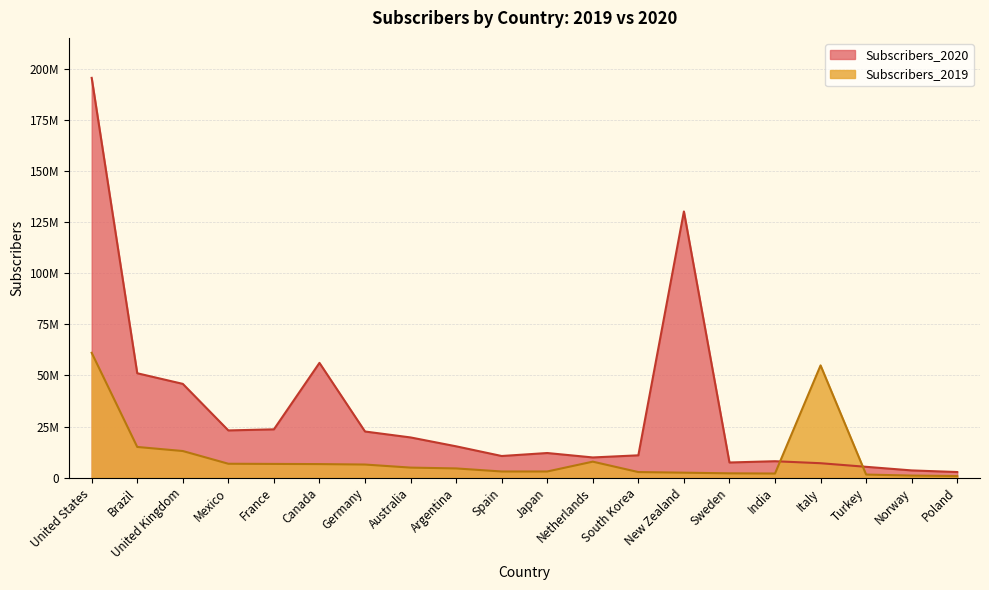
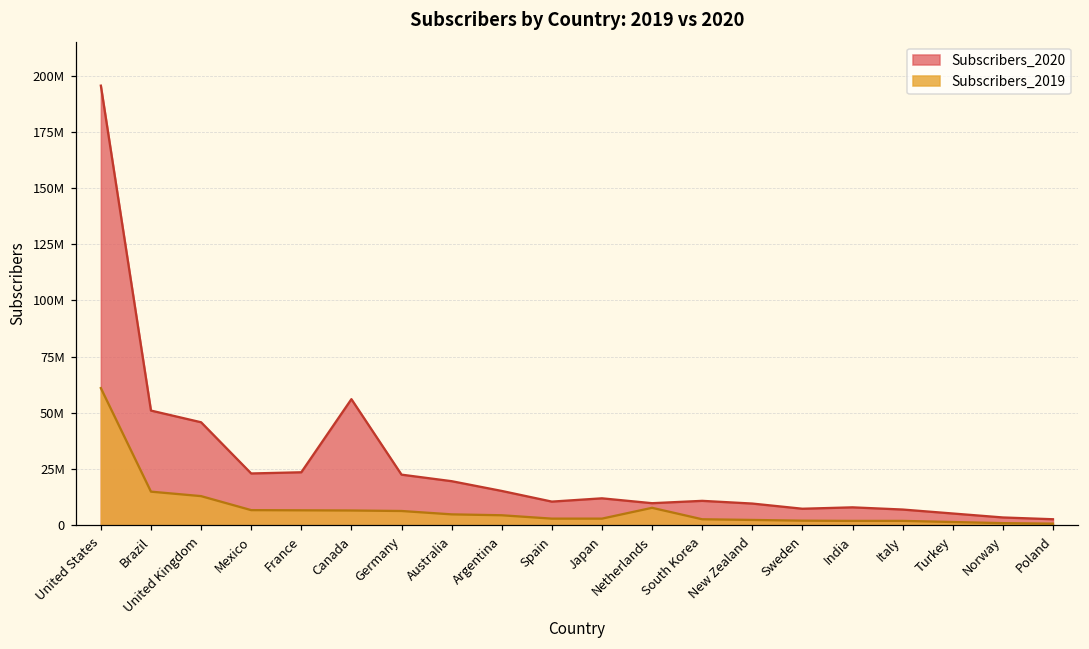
  {
    "Subscribers_2020": {
      "United States": 196000000,
      "Brazil": 51000000,
      "United Kingdom": 46000000,
      "Mexico": 23000000,
      "France": 24000000,
      "Canada": 56000000,
      "Germany": 23000000,
      "Australia": 20000000,
      "Argentina": 15000000,
      "Spain": 11000000,
      "Japan": 12000000,
      "Netherlands": 10000000,
      "South Korea": 11000000,
-     "New Zealand": 130000000,
+     "New Zealand": 10000000,
      "Sweden": 7000000,
      "India": 8000000,
      "Italy": 7000000,
      "Turkey": 5000000,
      "Norway": 4000000,
      "Poland": 3000000
    },
    "Subscribers_2019": {
      "United States": 61000000,
      "Brazil": 15000000,
      "United Kingdom": 13000000,
      "Mexico": 7000000,
      "France": 7000000,
      "Canada": 7000000,
      "Germany": 6000000,
      "Australia": 5000000,
      "Argentina": 5000000,
      "Spain": 3000000,
      "Japan": 3000000,
      "Netherlands": 8000000,
      "South Korea": 3000000,
      "New Zealand": 2000000,
      "Sweden": 2000000,
      "India": 2000000,
-     "Italy": 55000000,
+     "Italy": 2000000,
      "Turkey": 2000000,
      "Norway": 1000000,
      "Poland": 1000000
    }
  }
